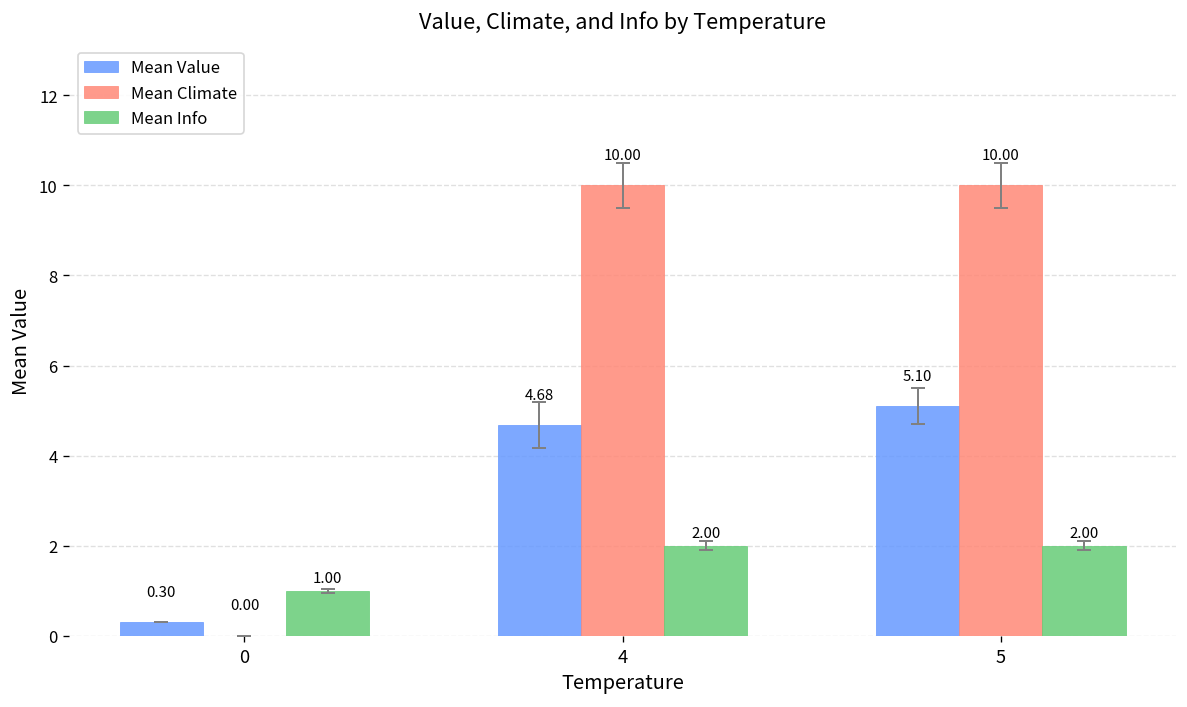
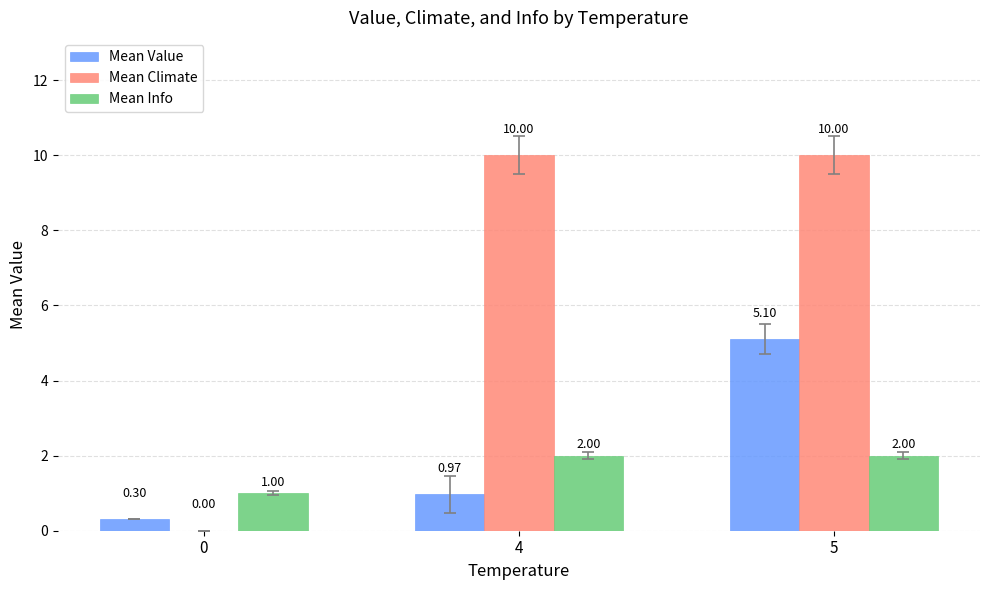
  {
    "Mean Value": {
      "0": 0.30,
-     "4": 4.68,
+     "4": 0.97,
      "5": 5.10
    },
    "Mean Climate": {
      "0": 0.00
    },
    "Mean Info": {
      "0": 1.00
    }
  }
